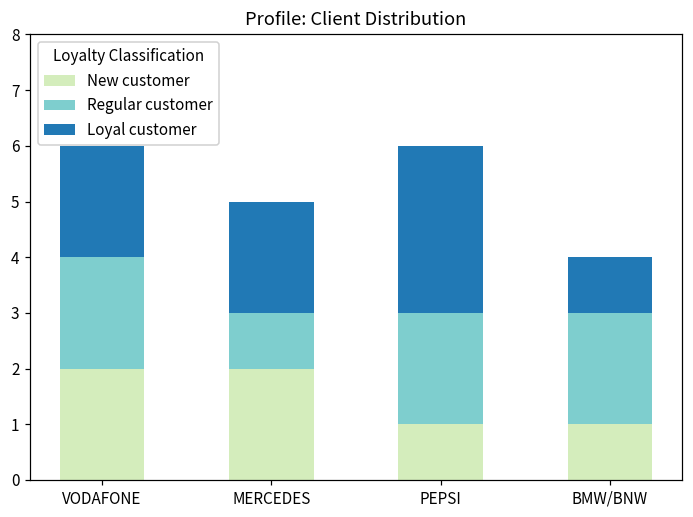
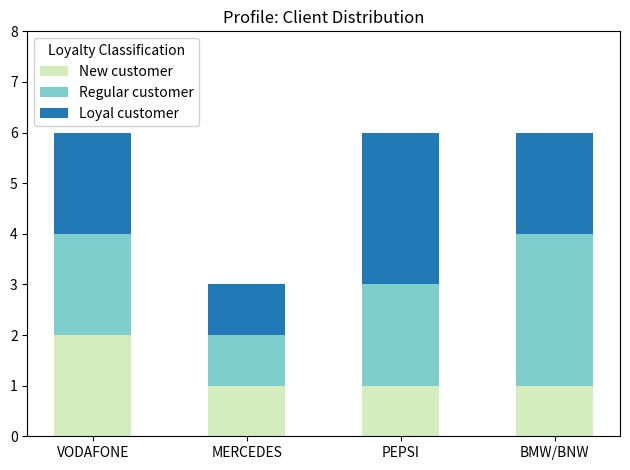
  {
    "New customer": {
      "VODAFONE": 2,
-     "MERCEDES": 2,
+     "MERCEDES": 1,
      "PEPSI": 1,
      "BMW/BNW": 1
    },
    "Regular customer": {
      "VODAFONE": 2,
      "MERCEDES": 1,
      "PEPSI": 2,
-     "BMW/BNW": 2
+     "BMW/BNW": 3
    },
    "Loyal customer": {
      "VODAFONE": 2,
-     "MERCEDES": 2,
+     "MERCEDES": 1,
      "PEPSI": 3,
-     "BMW/BNW": 1
+     "BMW/BNW": 2
    }
  }
